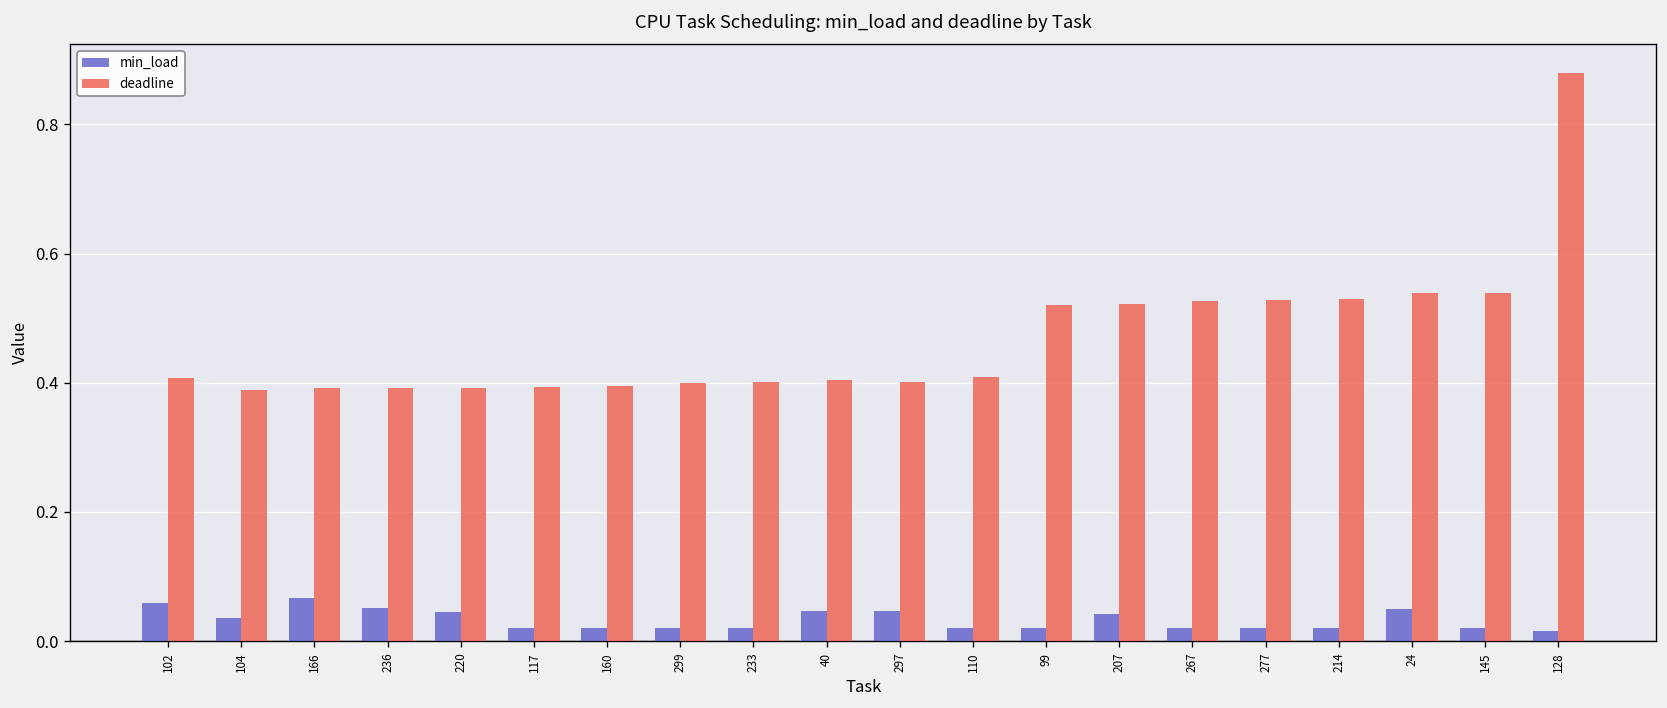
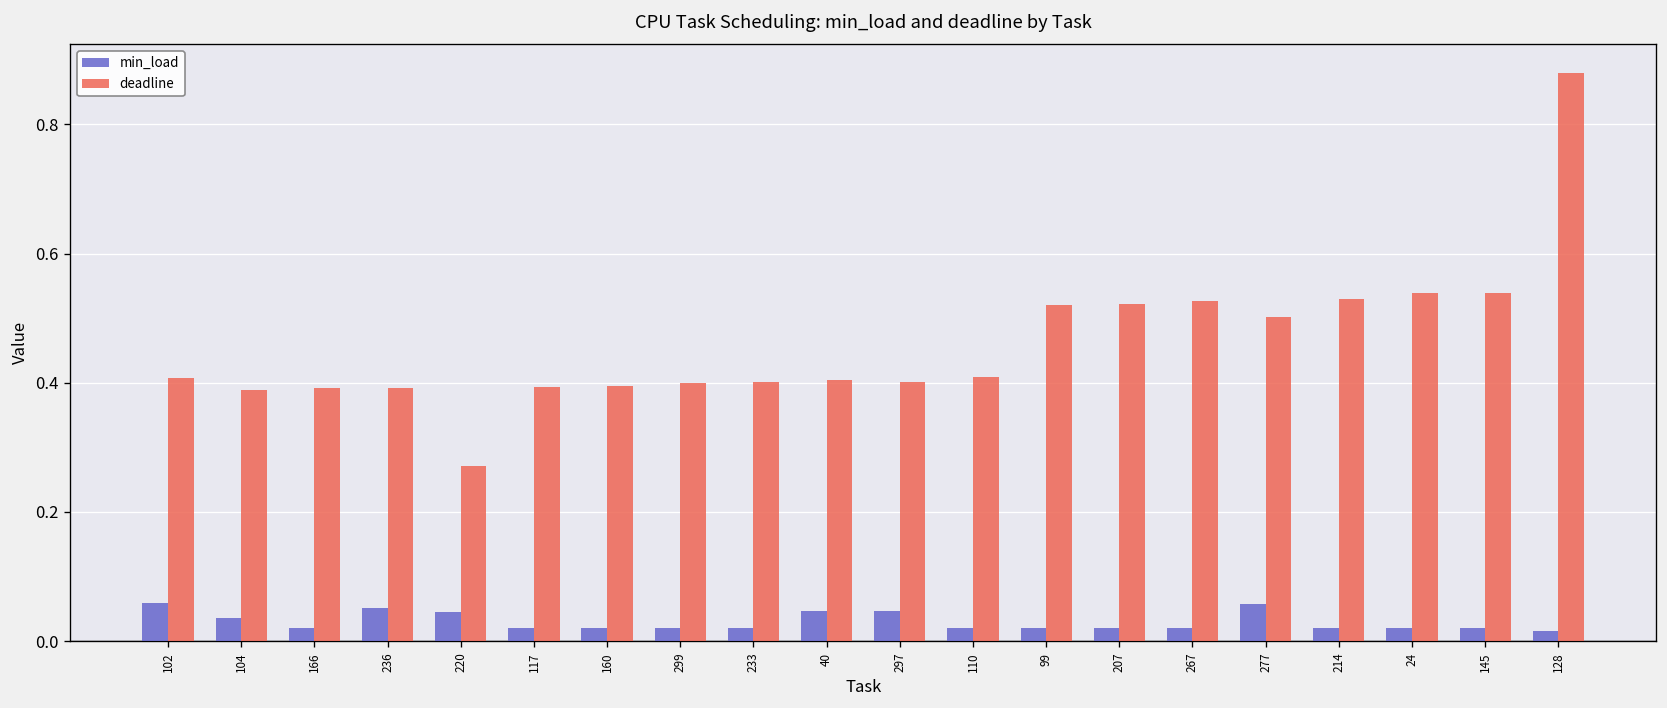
  {
    "min_load": {
      "102": 0.06,
      "104": 0.04,
-     "166": 0.07,
+     "166": 0.02,
      "236": 0.05,
      "220": 0.05,
      "117": 0.02,
      "160": 0.02,
      "299": 0.02,
      "233": 0.02,
      "40": 0.05,
      "297": 0.05,
      "110": 0.02,
      "99": 0.02,
-     "207": 0.04,
+     "207": 0.02,
      "267": 0.02,
-     "277": 0.02,
+     "277": 0.06,
      "214": 0.02,
-     "24": 0.05,
+     "24": 0.02,
      "145": 0.02,
      "128": 0.02
    },
    "deadline": {
      "102": 0.41,
      "104": 0.39,
      "166": 0.39,
      "236": 0.39,
-     "220": 0.39,
+     "220": 0.27,
      "117": 0.39,
      "160": 0.40,
      "299": 0.40,
      "233": 0.40,
      "40": 0.40,
      "297": 0.40,
      "110": 0.41,
      "99": 0.52,
      "207": 0.52,
      "267": 0.53,
-     "277": 0.53,
+     "277": 0.50,
      "214": 0.53,
      "24": 0.54,
      "145": 0.54,
      "128": 0.88
    }
  }
